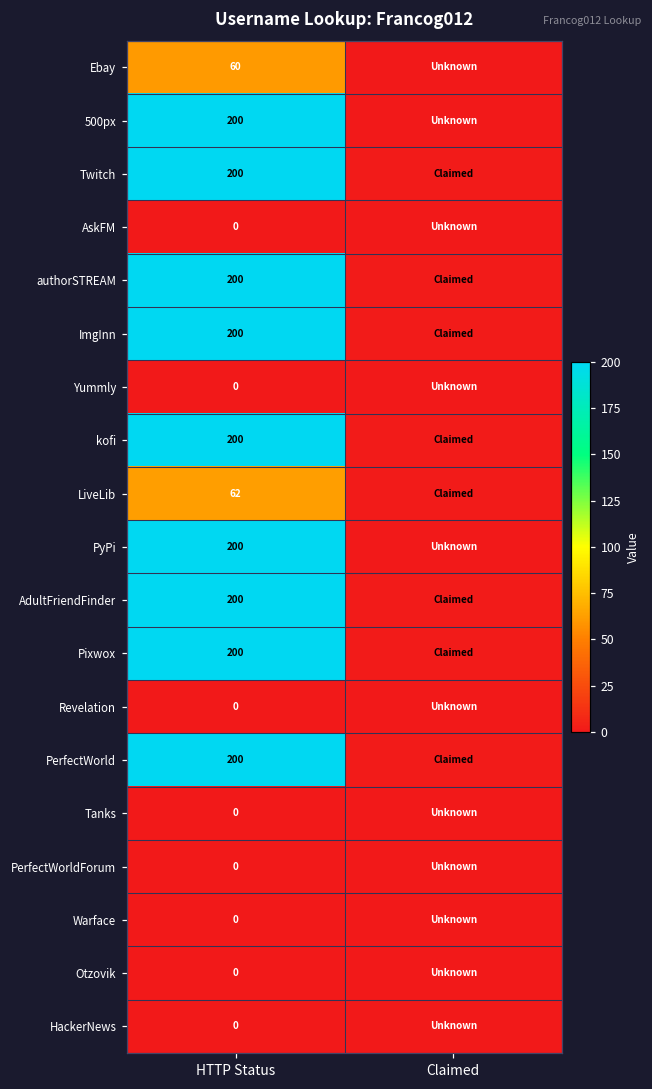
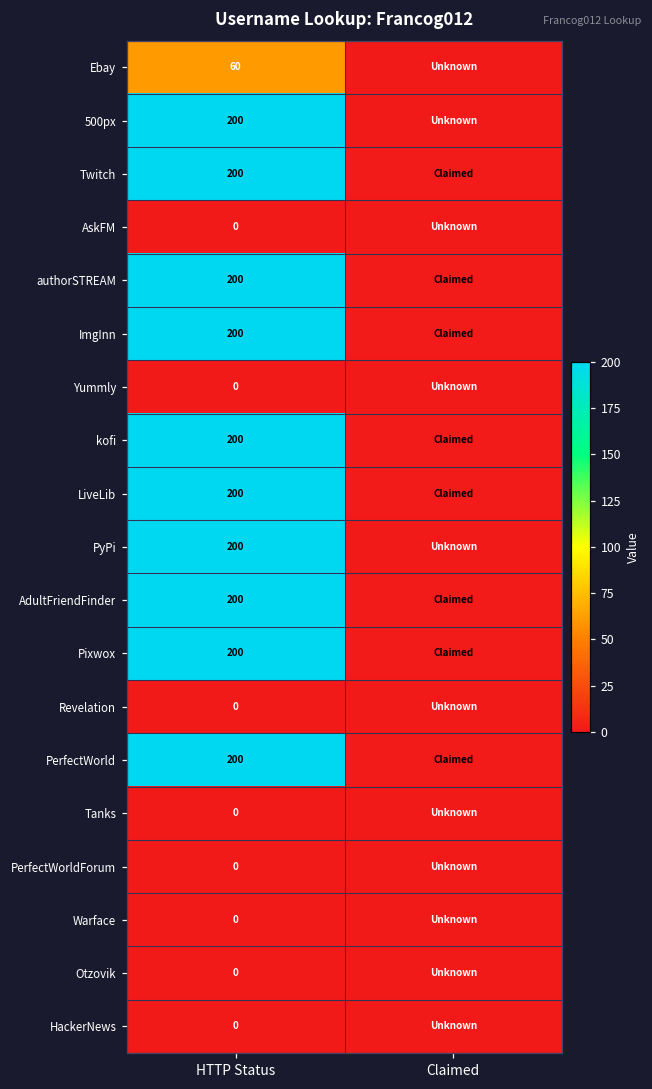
  {
    "Ebay": {
      "HTTP Status": 60
    },
    "500px": {
      "HTTP Status": 200
    },
    "Twitch": {
      "HTTP Status": 200
    },
    "AskFM": {
      "HTTP Status": 0
    },
    "authorSTREAM": {
      "HTTP Status": 200
    },
    "ImgInn": {
      "HTTP Status": 200
    },
    "Yummly": {
      "HTTP Status": 0
    },
    "kofi": {
      "HTTP Status": 200
    },
    "LiveLib": {
-     "HTTP Status": 62
+     "HTTP Status": 200
    },
    "PyPi": {
      "HTTP Status": 200
    },
    "AdultFriendFinder": {
      "HTTP Status": 200
    },
    "Pixwox": {
      "HTTP Status": 200
    },
    "Revelation": {
      "HTTP Status": 0
    },
    "PerfectWorld": {
      "HTTP Status": 200
    },
    "Tanks": {
      "HTTP Status": 0
    },
    "PerfectWorldForum": {
      "HTTP Status": 0
    },
    "Warface": {
      "HTTP Status": 0
    },
    "Otzovik": {
      "HTTP Status": 0
    },
    "HackerNews": {
      "HTTP Status": 0
    }
  }
